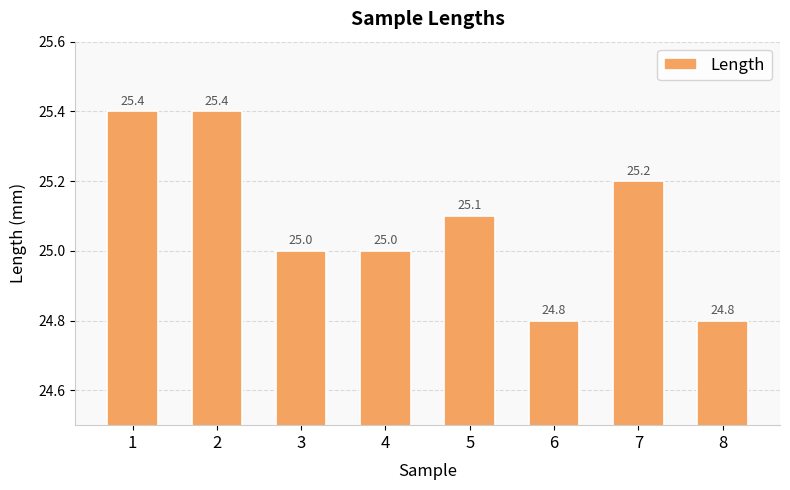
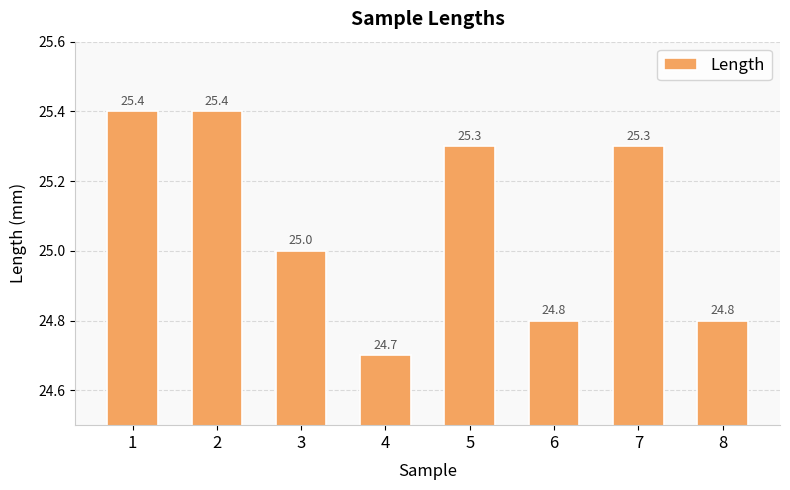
  {
    "1": 25.4,
    "2": 25.4,
    "3": 25.0,
-   "4": 25.0,
-   "5": 25.1,
+   "4": 24.7,
+   "5": 25.3,
    "6": 24.8,
-   "7": 25.2,
+   "7": 25.3,
    "8": 24.8
  }
